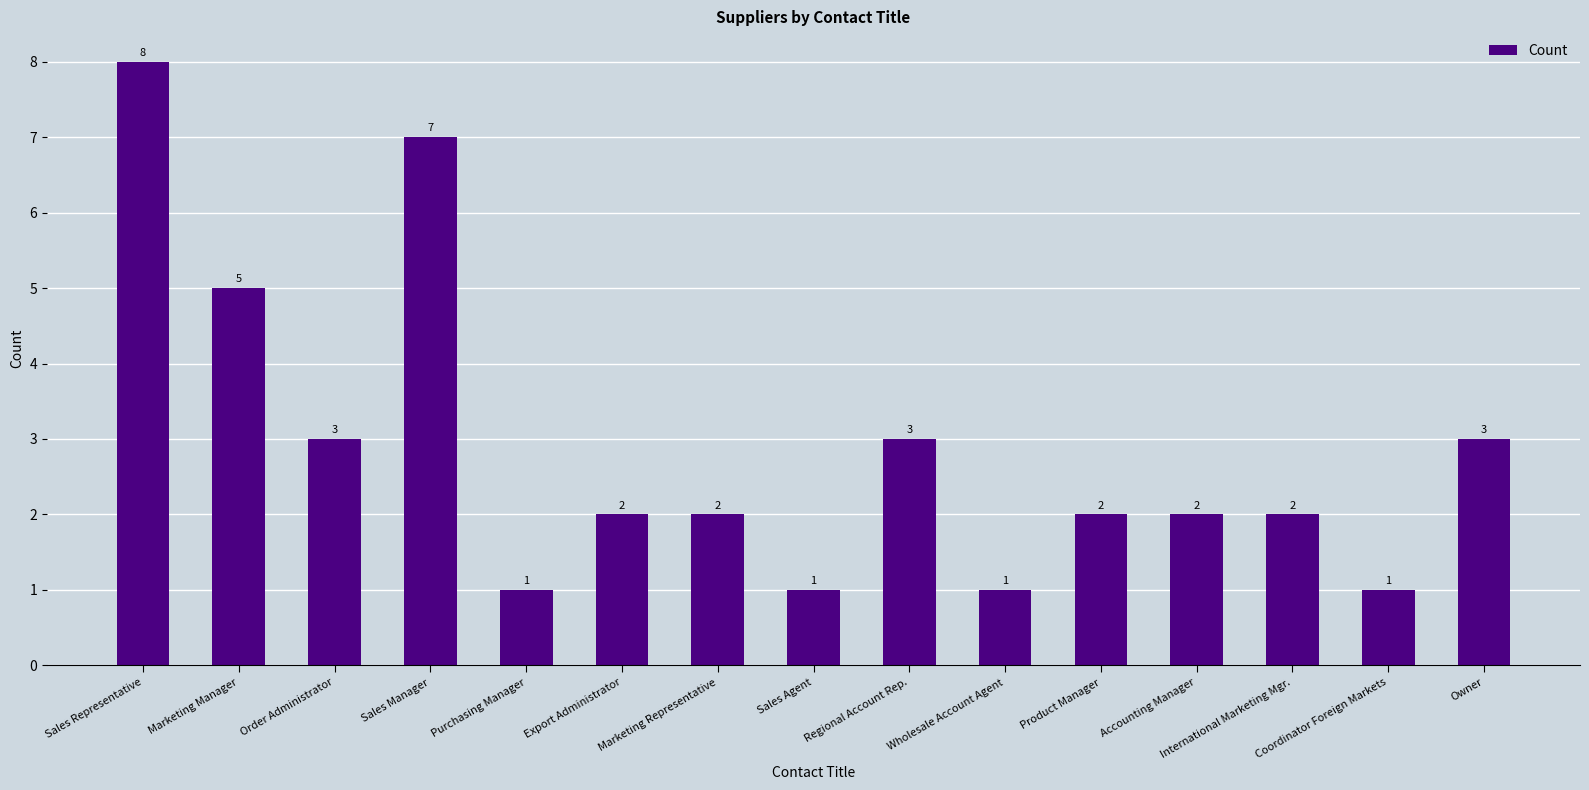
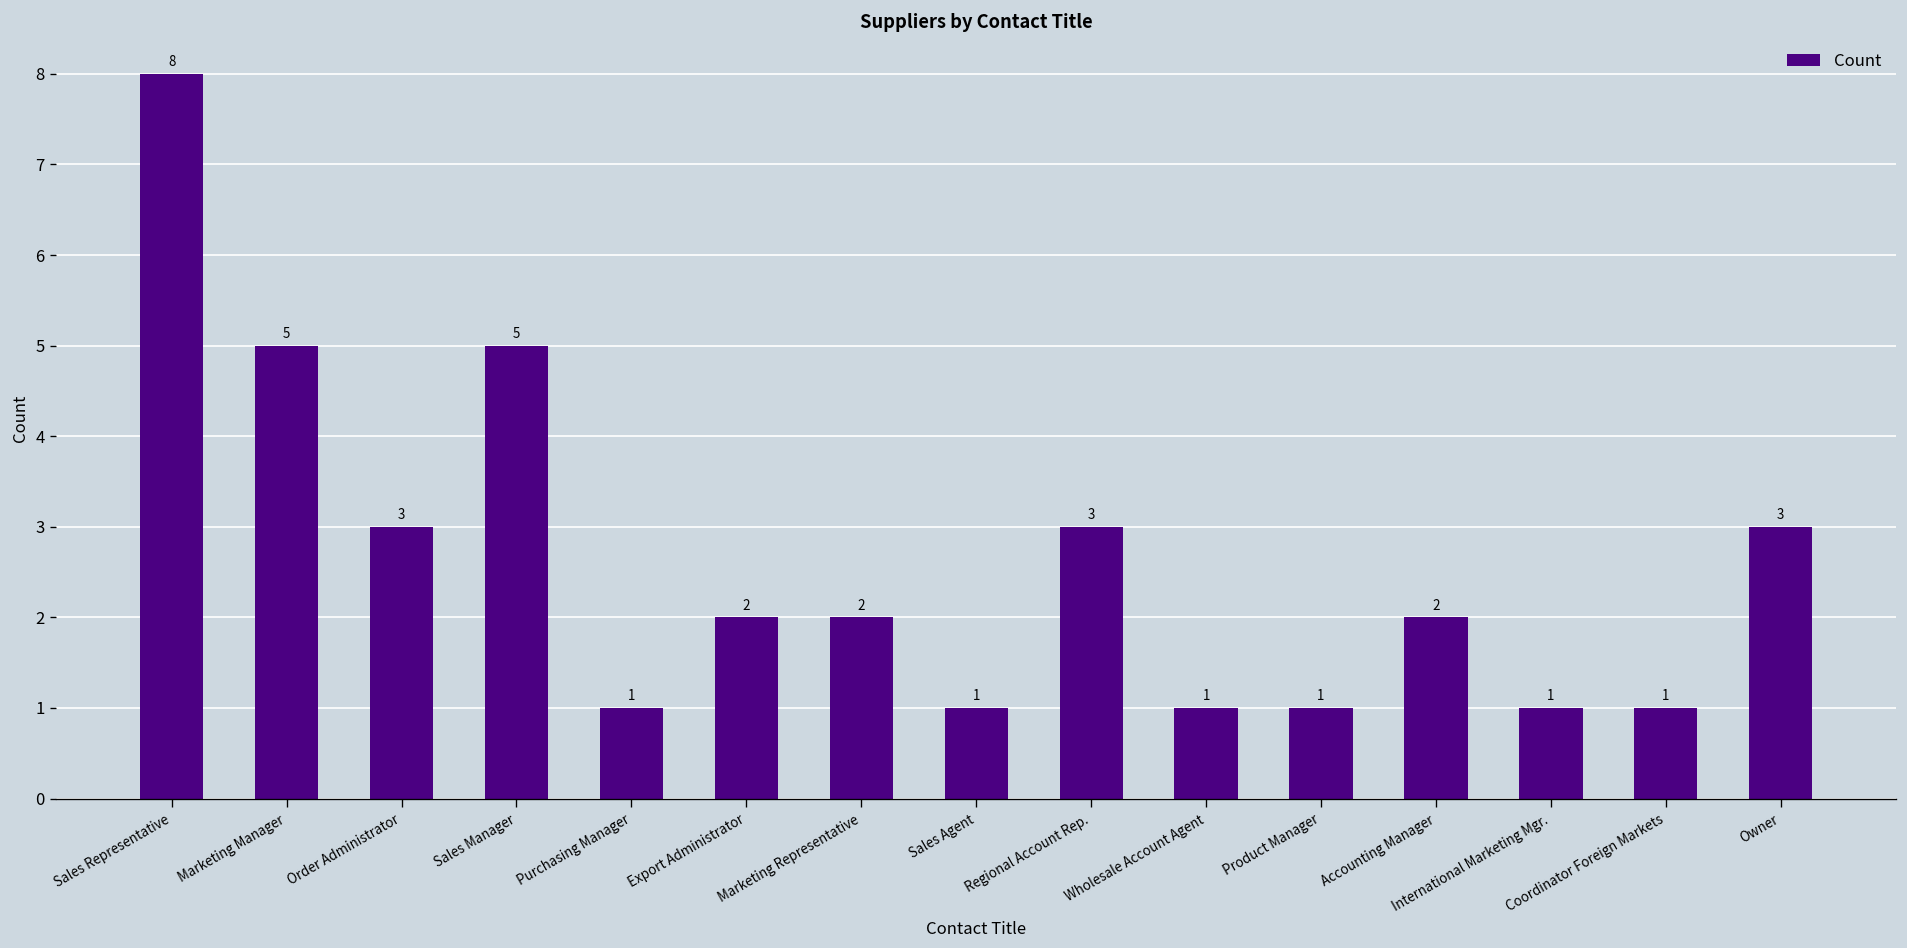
  {
    "Sales Representative": 8,
    "Marketing Manager": 5,
    "Order Administrator": 3,
-   "Sales Manager": 7,
+   "Sales Manager": 5,
    "Purchasing Manager": 1,
    "Export Administrator": 2,
    "Marketing Representative": 2,
    "Sales Agent": 1,
    "Regional Account Rep.": 3,
    "Wholesale Account Agent": 1,
-   "Product Manager": 2,
+   "Product Manager": 1,
    "Accounting Manager": 2,
-   "International Marketing Mgr.": 2,
+   "International Marketing Mgr.": 1,
    "Coordinator Foreign Markets": 1,
    "Owner": 3
  }
